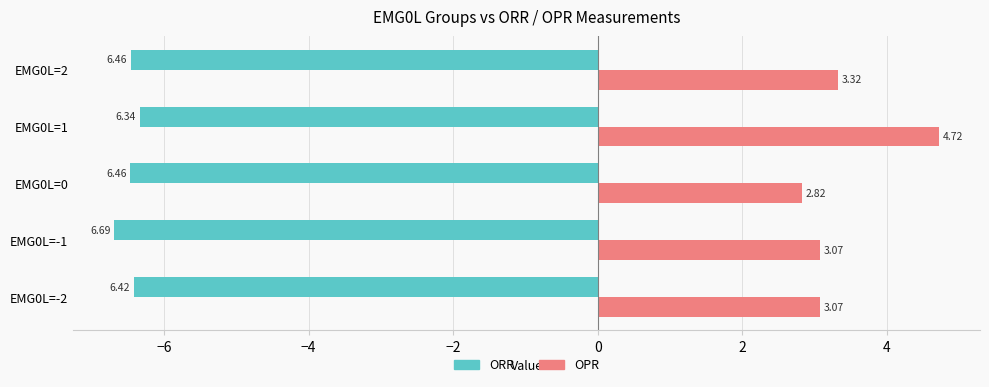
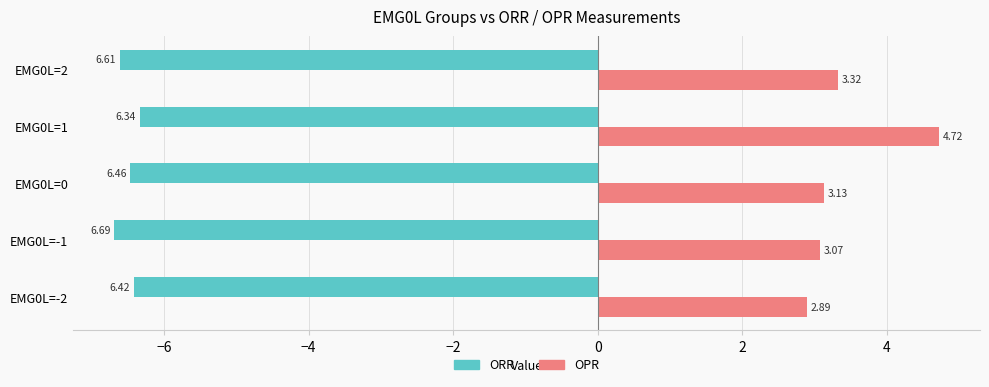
  {
    "ORR": {
-     "EMG0L=2": 6.46
+     "EMG0L=2": 6.61
    },
    "OPR": {
      "EMG0L=2": 3.32,
      "EMG0L=1": 4.72,
-     "EMG0L=0": 2.82,
+     "EMG0L=0": 3.13,
      "EMG0L=-1": 3.07,
-     "EMG0L=-2": 3.07
+     "EMG0L=-2": 2.89
    }
  }
